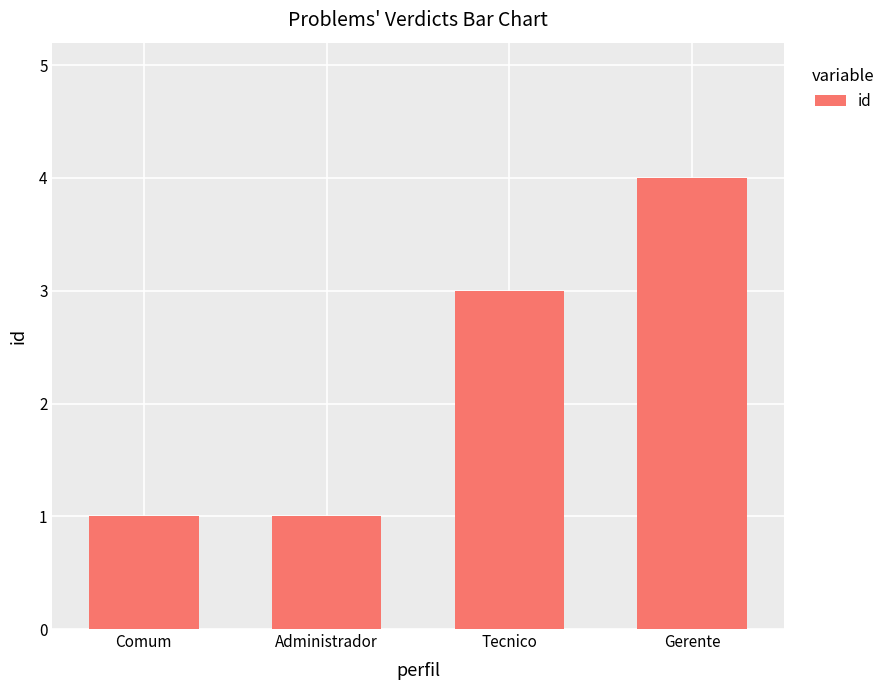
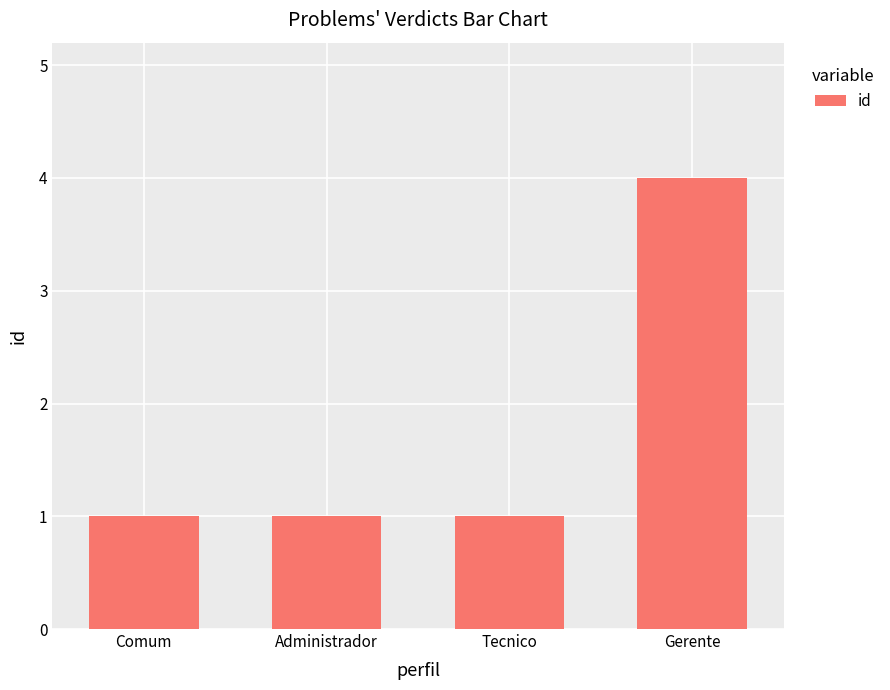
  {
    "Comum": 1,
    "Administrador": 1,
-   "Tecnico": 3,
+   "Tecnico": 1,
    "Gerente": 4
  }
